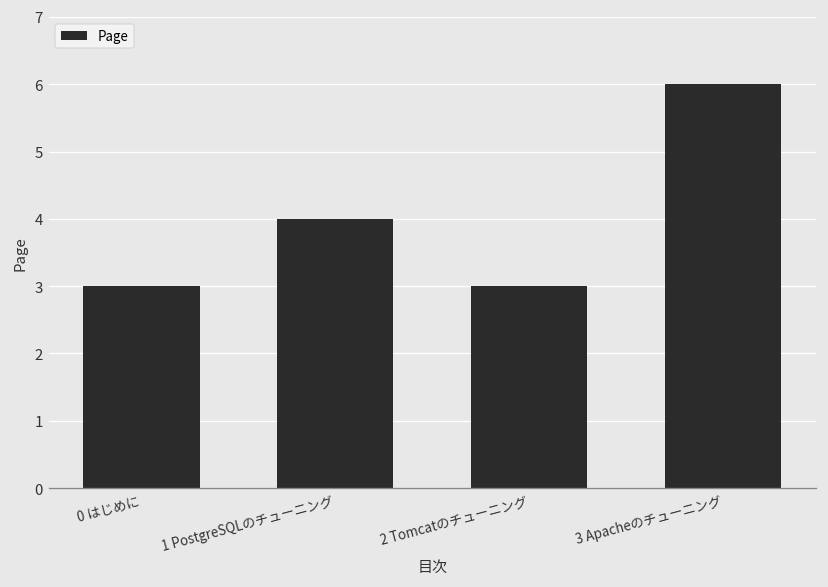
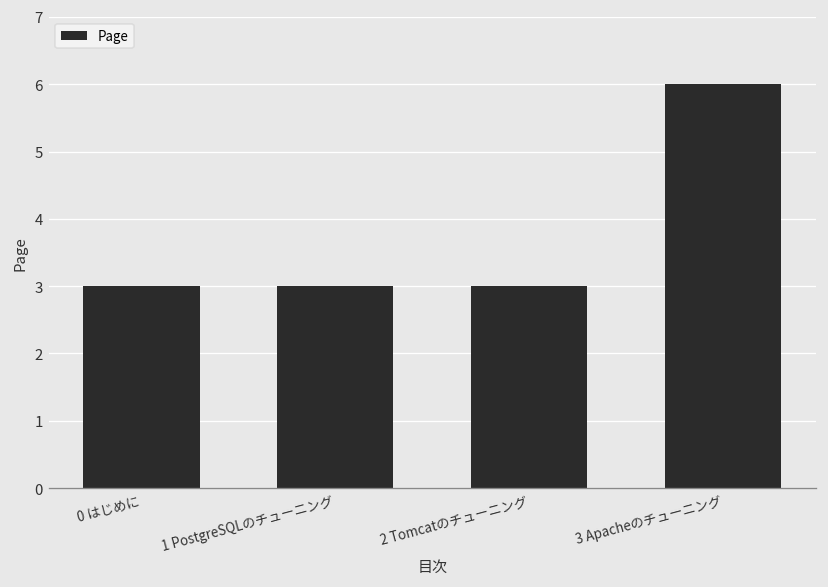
  {
    "0 はじめに": 3,
-   "1 PostgreSQLのチューニング": 4,
+   "1 PostgreSQLのチューニング": 3,
    "2 Tomcatのチューニング": 3,
    "3 Apacheのチューニング": 6
  }
